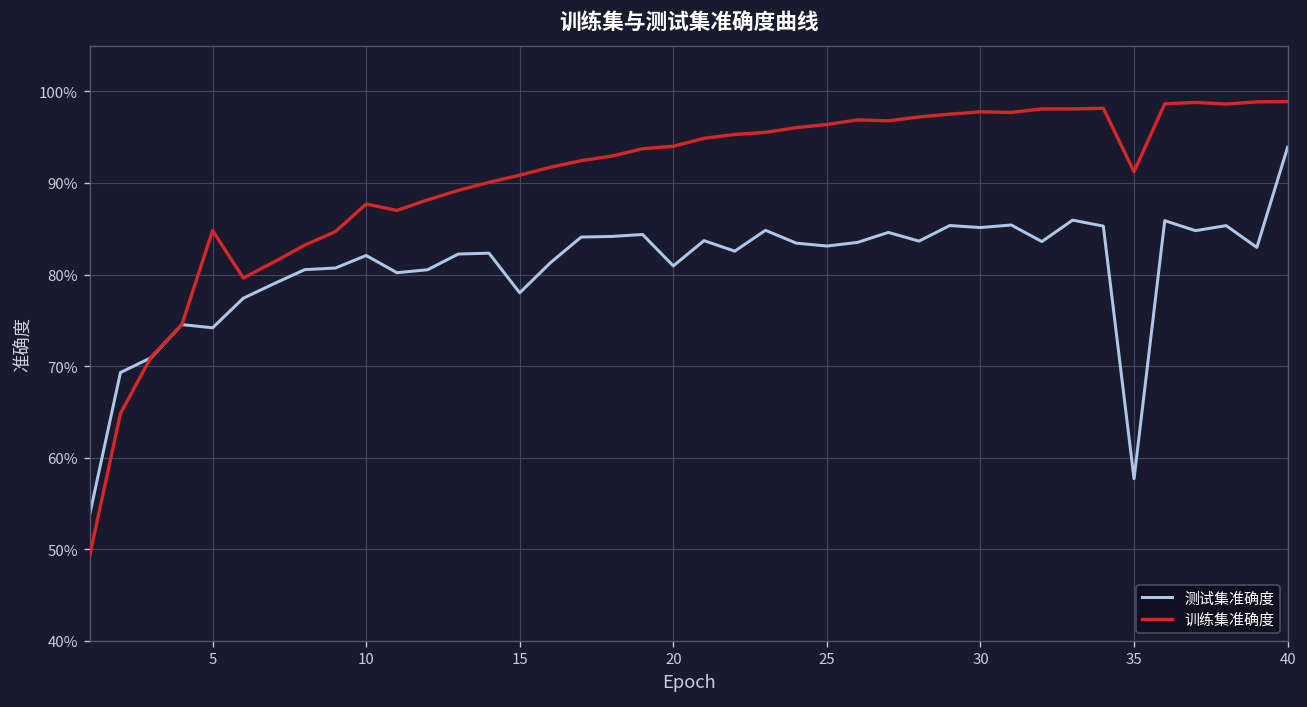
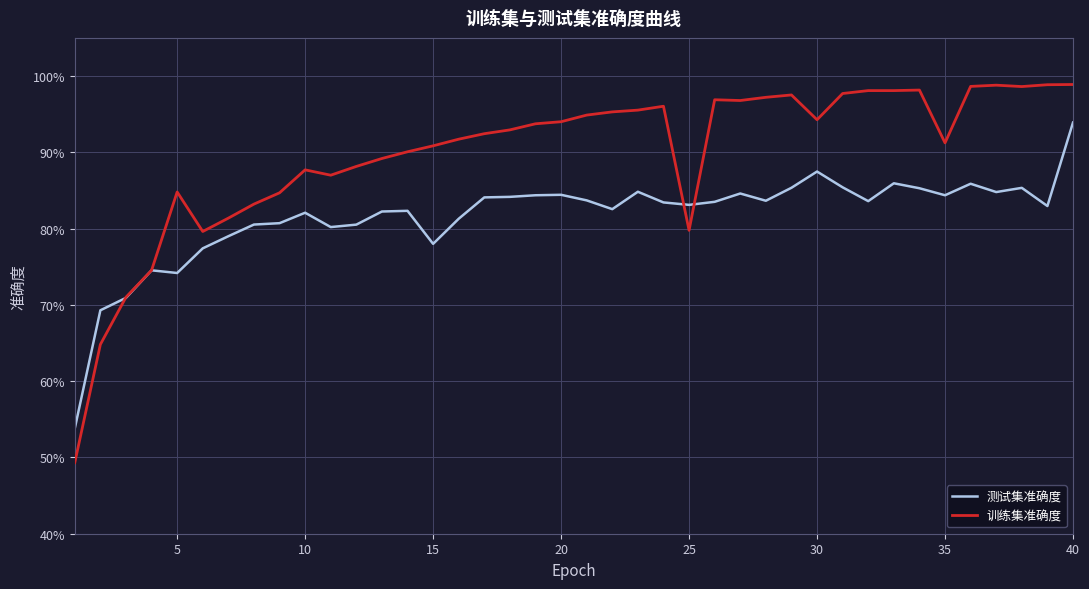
  {
    "测试集准确度": {
      "5": "74%",
      "10": "82%",
      "15": "78%",
-     "20": "81%",
+     "20": "84%",
      "25": "83%",
-     "30": "85%",
-     "35": "58%",
+     "30": "87%",
+     "35": "84%",
      "40": "94%"
    },
    "训练集准确度": {
      "5": "85%",
      "10": "88%",
      "15": "91%",
      "20": "94%",
-     "25": "96%",
-     "30": "98%",
+     "25": "80%",
+     "30": "94%",
      "35": "91%",
      "40": "99%"
    }
  }
